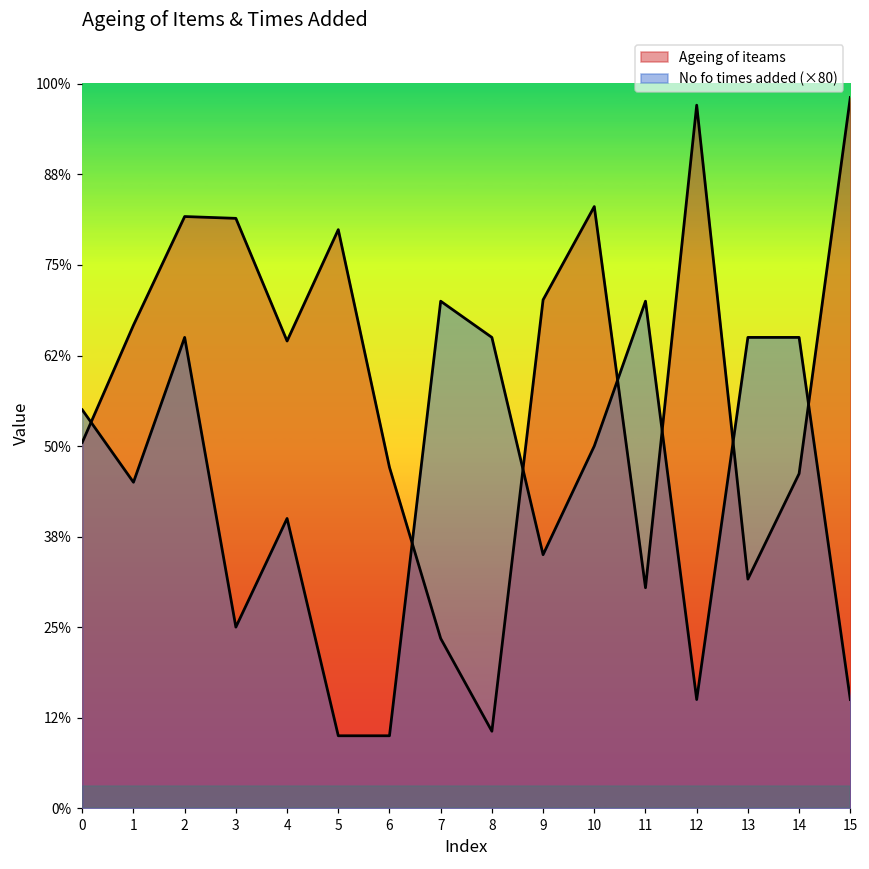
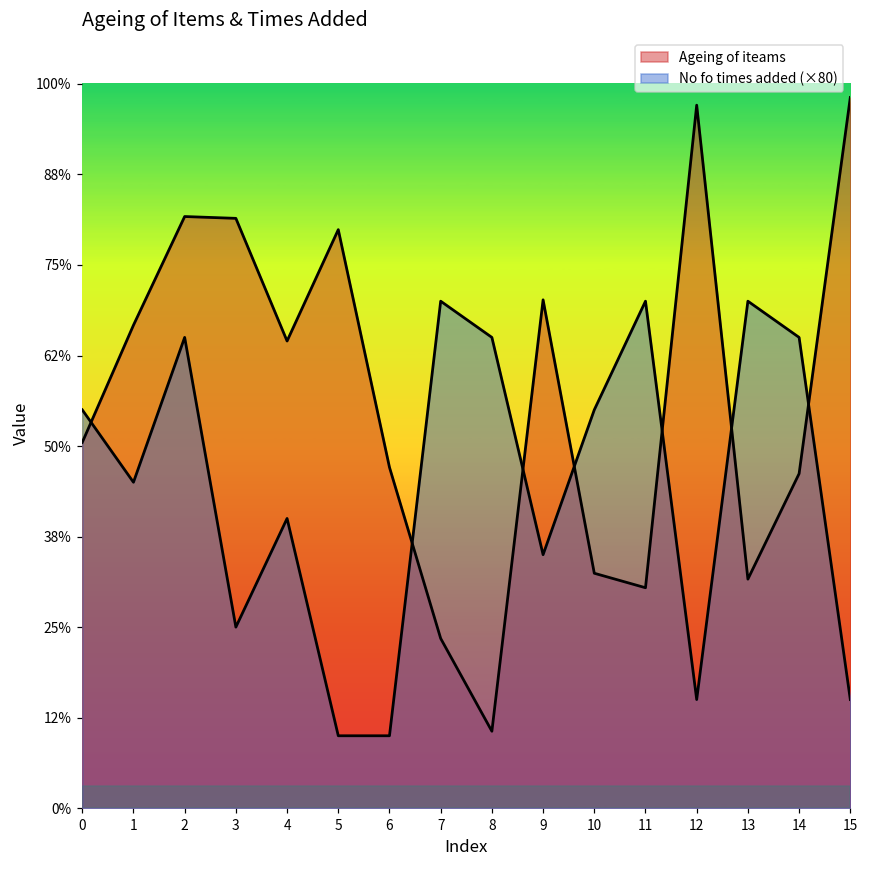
  {
    "Ageing of iteams": {
      "0": "51%",
      "1": "67%",
      "2": "82%",
      "3": "81%",
      "4": "65%",
      "5": "80%",
      "6": "47%",
      "7": "23%",
      "8": "11%",
      "9": "70%",
-     "10": "83%",
+     "10": "32%",
      "11": "30%",
      "12": "97%",
      "13": "32%",
      "14": "46%",
      "15": "98%"
    },
    "No fo times added (×80)": {
      "0": "55%",
      "1": "45%",
      "2": "65%",
      "3": "25%",
      "4": "40%",
      "5": "10%",
      "6": "10%",
      "7": "70%",
      "8": "65%",
      "9": "35%",
-     "10": "50%",
+     "10": "55%",
      "11": "70%",
      "12": "15%",
-     "13": "65%",
+     "13": "70%",
      "14": "65%",
      "15": "15%"
    }
  }
